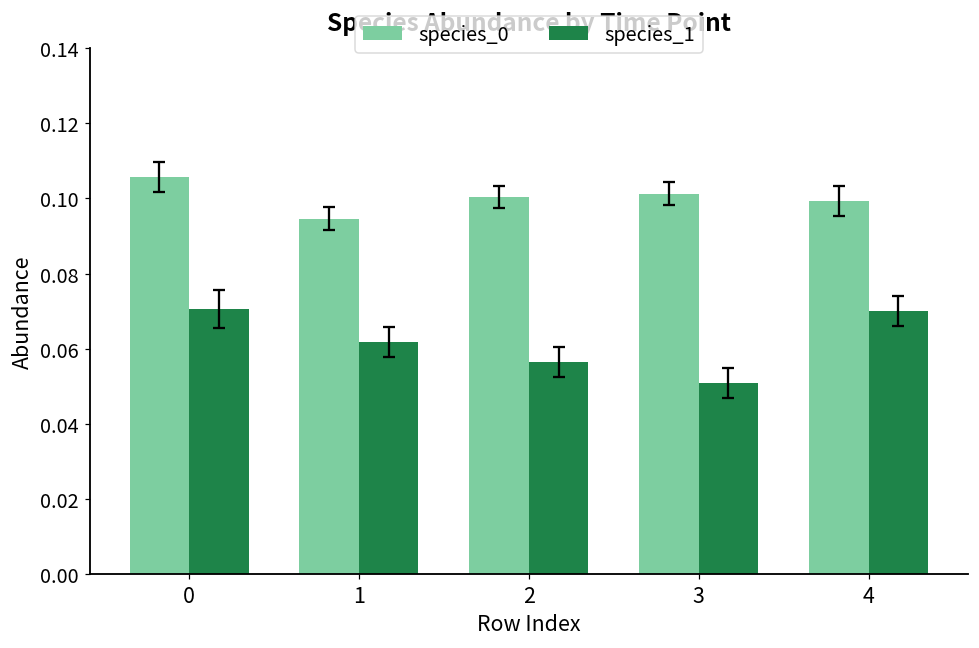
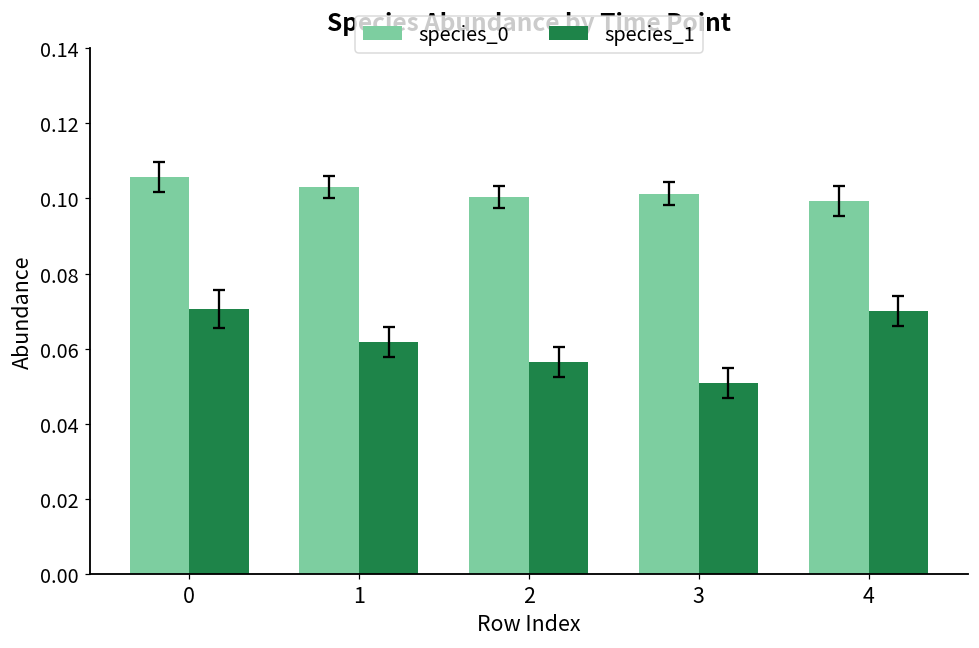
  {
    "species_0": {
      "0": 0.106,
-     "1": 0.095,
+     "1": 0.103,
      "2": 0.100,
      "3": 0.101,
      "4": 0.099
    },
    "species_1": {
      "0": 0.071,
      "1": 0.062,
      "2": 0.056,
      "3": 0.051,
      "4": 0.070
    }
  }
